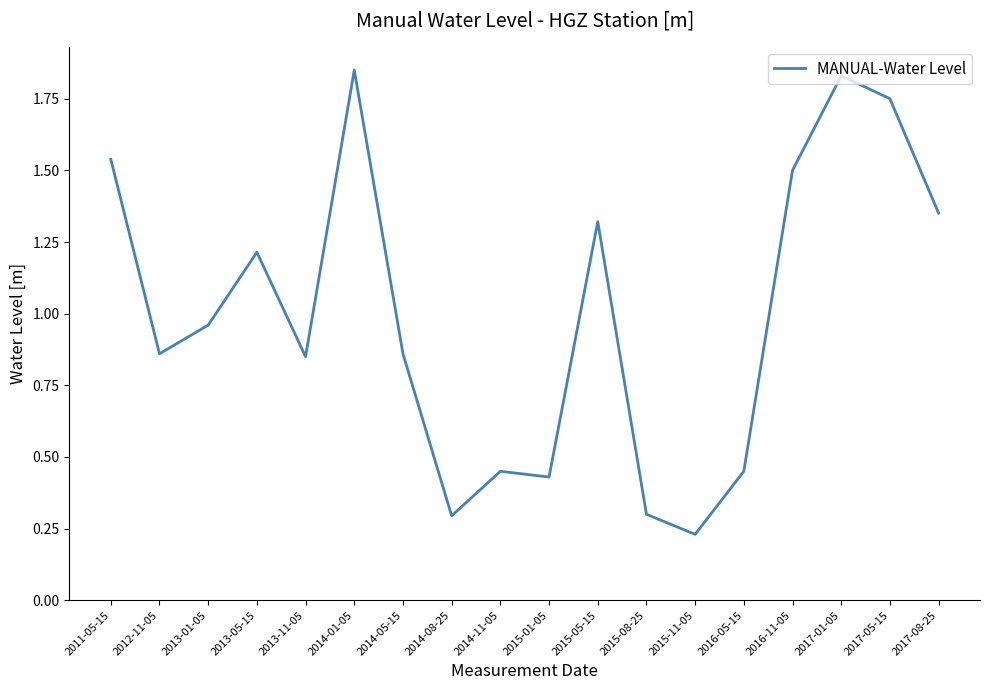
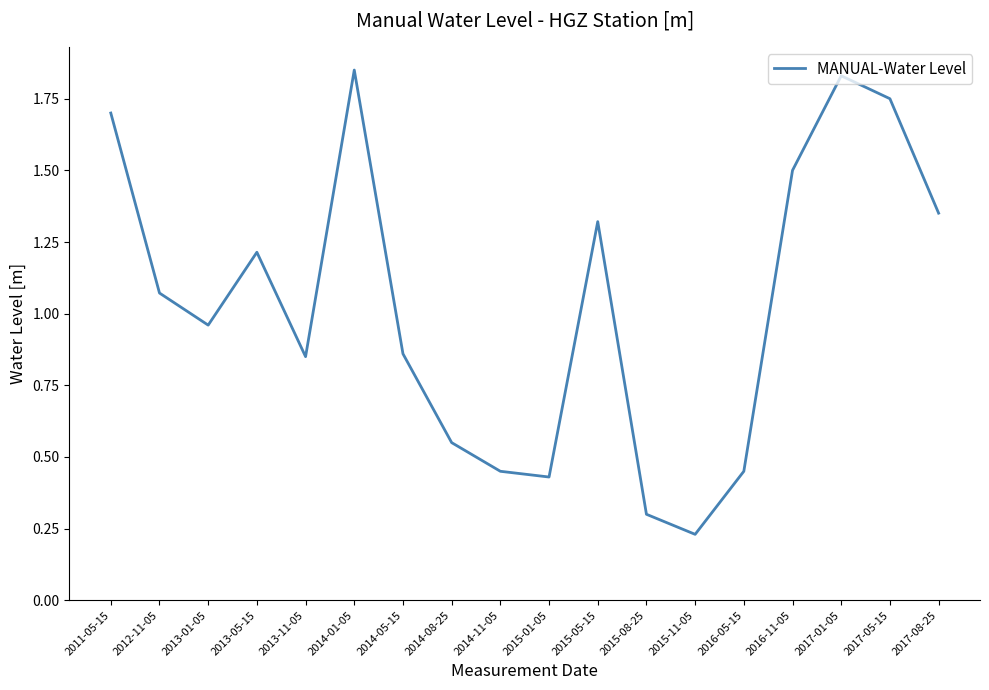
  {
-   "2011-05-15": 1.54,
-   "2012-11-05": 0.86,
+   "2011-05-15": 1.70,
+   "2012-11-05": 1.07,
    "2013-01-05": 0.96,
    "2013-05-15": 1.21,
    "2013-11-05": 0.85,
    "2014-01-05": 1.85,
    "2014-05-15": 0.86,
-   "2014-08-25": 0.29,
+   "2014-08-25": 0.55,
    "2014-11-05": 0.45,
    "2015-01-05": 0.43,
    "2015-05-15": 1.32,
    "2015-08-25": 0.30,
    "2015-11-05": 0.23,
    "2016-05-15": 0.45,
    "2016-11-05": 1.50,
    "2017-05-15": 1.75,
    "2017-08-25": 1.35
  }
